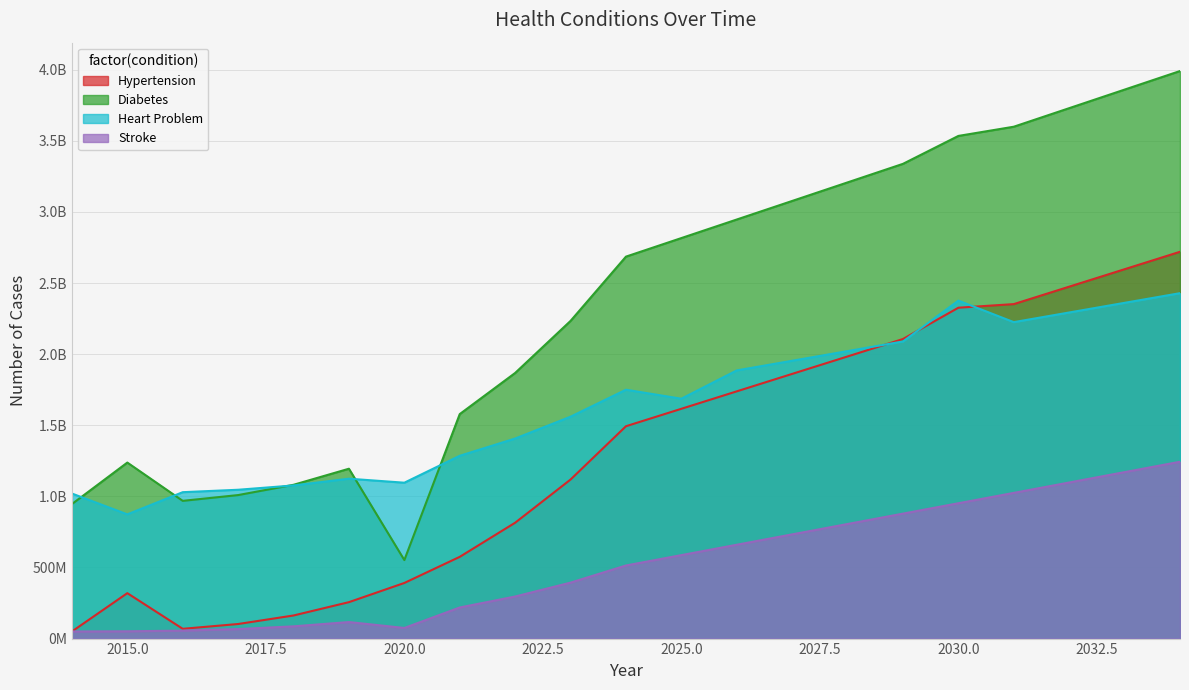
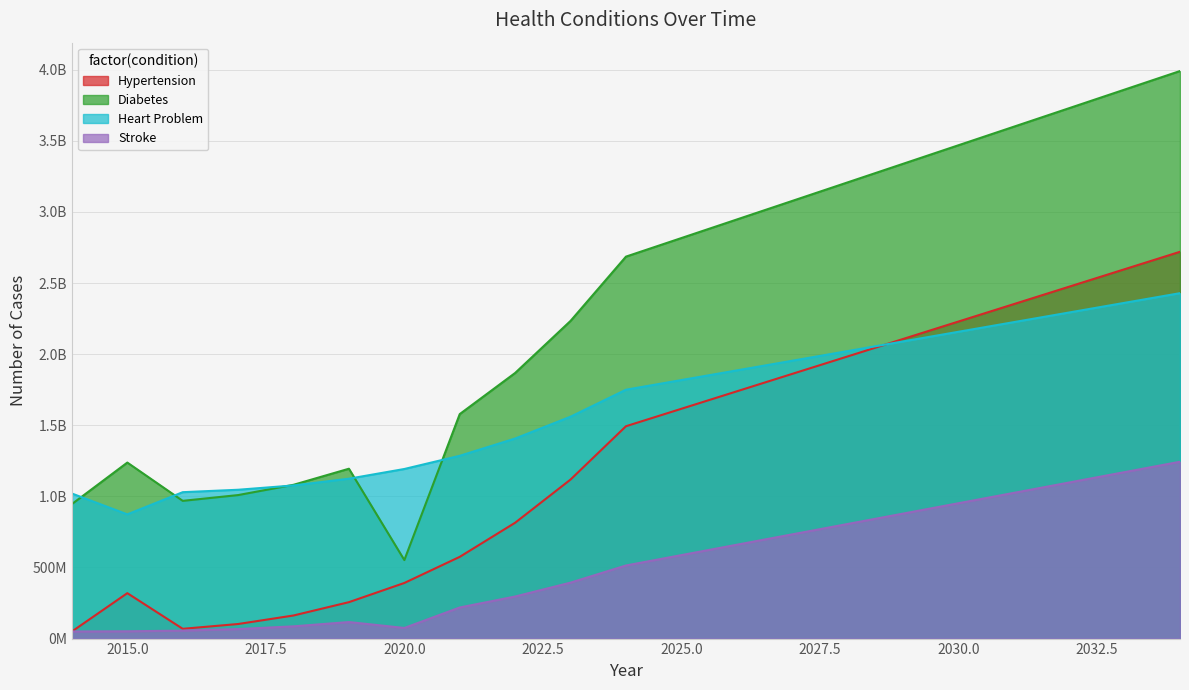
  {
    "Hypertension": {
      "2015.0": 320000000,
      "2020.0": 390000000,
      "2025.0": 1620000000,
-     "2030.0": 2330000000
+     "2030.0": 2230000000
    },
    "Diabetes": {
      "2015.0": 1240000000,
      "2020.0": 550000000,
      "2025.0": 2820000000,
-     "2030.0": 3530000000
+     "2030.0": 3470000000
    },
    "Heart Problem": {
      "2015.0": 870000000,
-     "2020.0": 1100000000,
-     "2025.0": 1690000000,
-     "2030.0": 2380000000
+     "2020.0": 1190000000,
+     "2025.0": 1820000000,
+     "2030.0": 2160000000
    },
    "Stroke": {
      "2015.0": 50000000,
      "2020.0": 70000000,
      "2025.0": 590000000,
      "2030.0": 950000000
    }
  }
